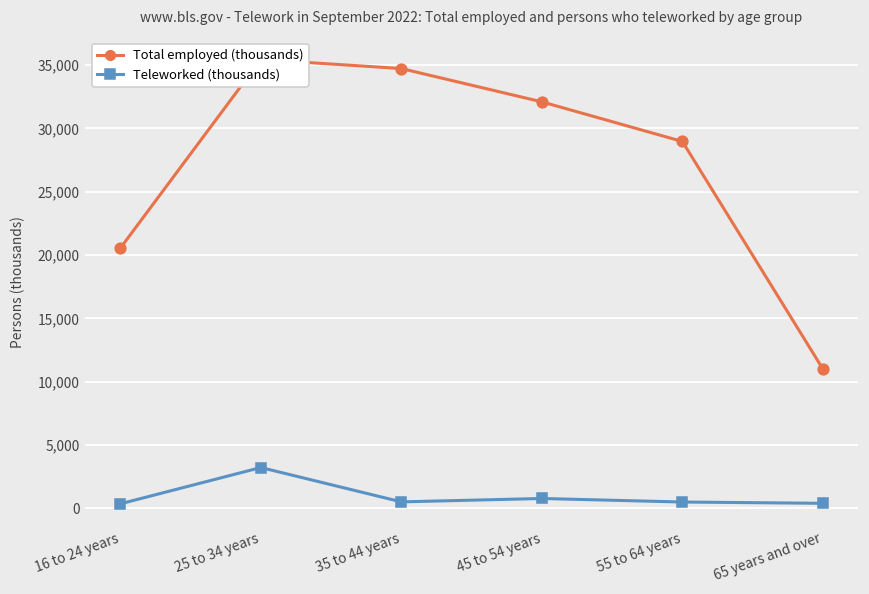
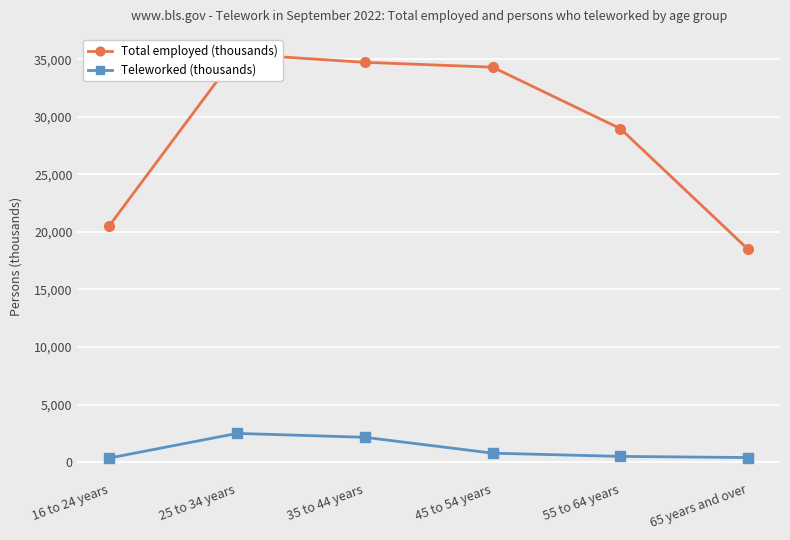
  {
    "Total employed (thousands)": {
      "16 to 24 years": "20,500",
      "35 to 44 years": "34,700",
-     "45 to 54 years": "32,100",
+     "45 to 54 years": "34,300",
      "55 to 64 years": "29,000",
-     "65 years and over": "11,000"
+     "65 years and over": "18,500"
    },
    "Teleworked (thousands)": {
      "16 to 24 years": "400",
-     "25 to 34 years": "3,200",
-     "35 to 44 years": "500",
+     "25 to 34 years": "2,500",
+     "35 to 44 years": "2,200",
      "45 to 54 years": "800",
      "55 to 64 years": "500",
      "65 years and over": "400"
    }
  }
